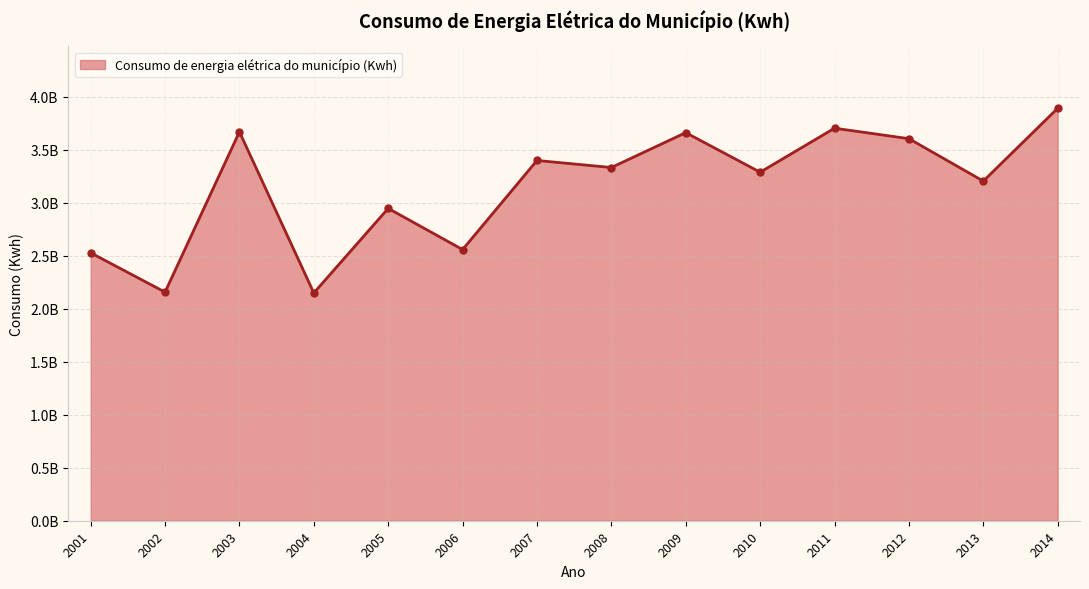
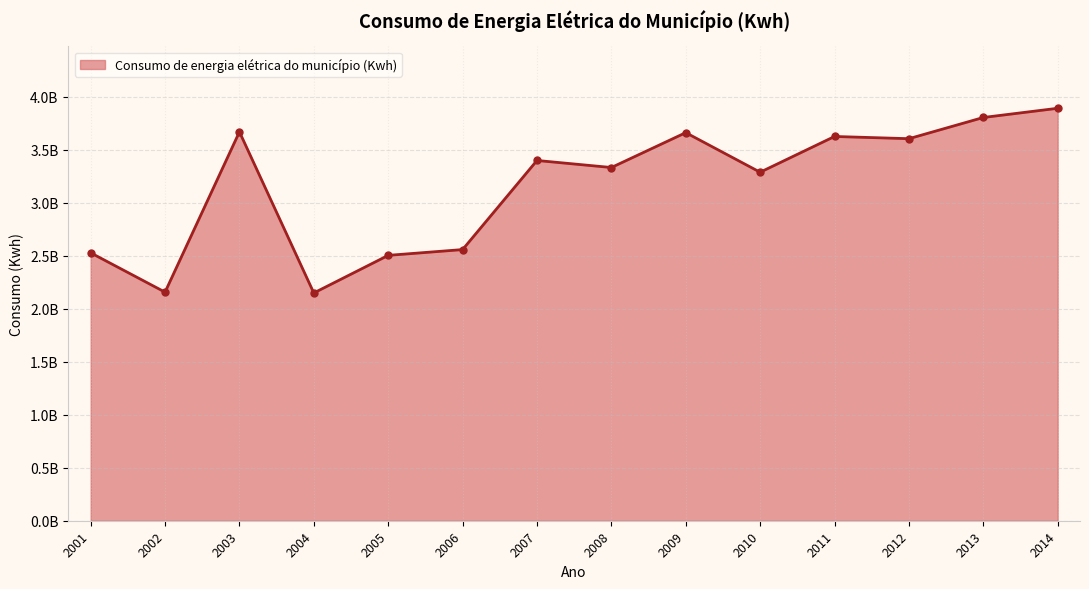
  {
    "2001": 2530000000,
    "2002": 2160000000,
    "2003": 3670000000,
    "2004": 2150000000,
-   "2005": 2950000000,
+   "2005": 2500000000,
    "2006": 2560000000,
    "2007": 3400000000,
    "2008": 3330000000,
    "2009": 3660000000,
    "2010": 3290000000,
-   "2011": 3700000000,
+   "2011": 3630000000,
    "2012": 3600000000,
-   "2013": 3200000000,
+   "2013": 3800000000,
    "2014": 3890000000
  }
